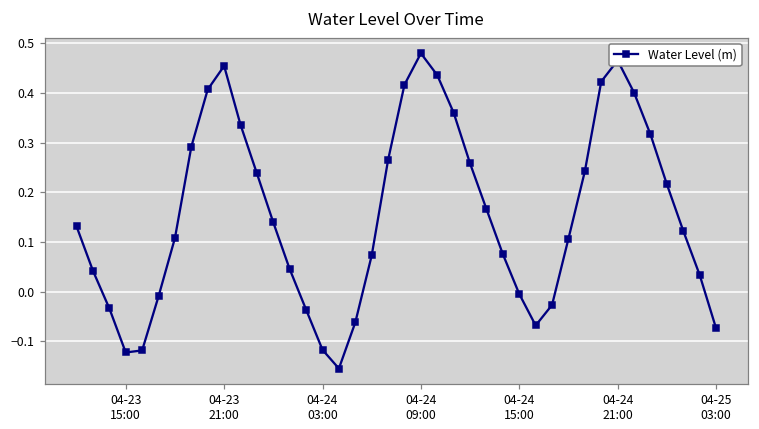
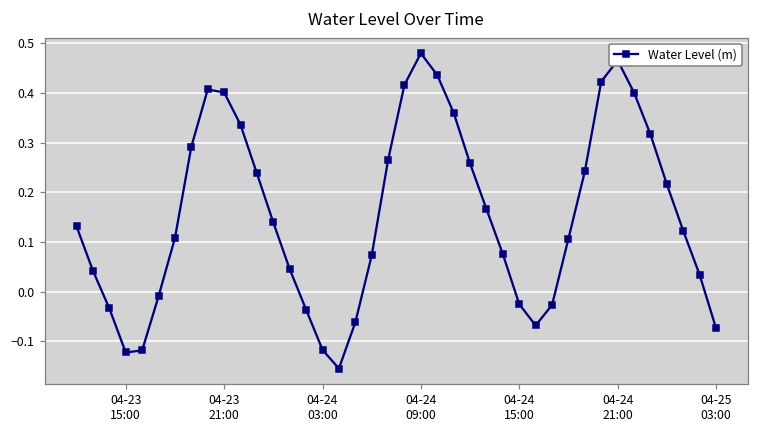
  {
    "04-23 15:00": -0.12,
-   "04-23 21:00": 0.45,
+   "04-23 21:00": 0.40,
    "04-24 03:00": -0.12,
    "04-24 09:00": 0.48,
-   "04-24 15:00": 0.00,
+   "04-24 15:00": -0.03,
    "04-25 03:00": -0.07
  }
